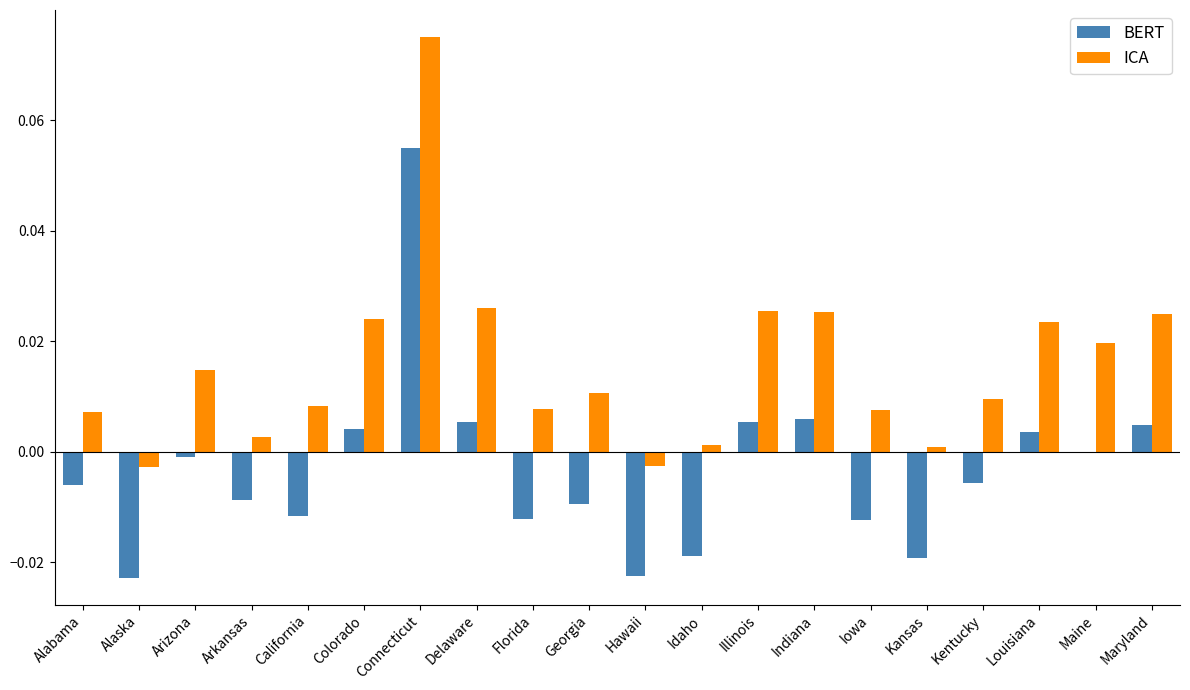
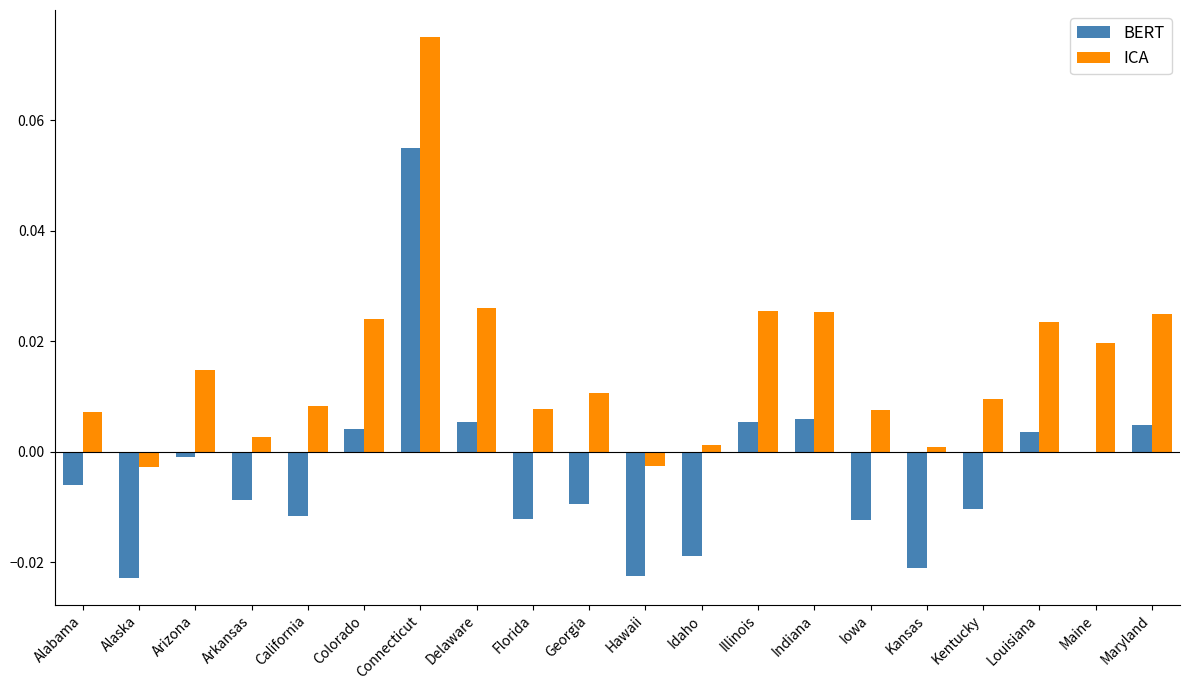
  {
    "BERT": {
      "Alabama": -0.006,
      "Alaska": -0.023,
      "Arizona": -0.001,
      "Arkansas": -0.009,
      "California": -0.012,
      "Colorado": 0.004,
      "Connecticut": 0.055,
      "Delaware": 0.005,
      "Florida": -0.012,
      "Georgia": -0.009,
      "Hawaii": -0.022,
      "Idaho": -0.019,
      "Illinois": 0.005,
      "Indiana": 0.006,
      "Iowa": -0.012,
-     "Kansas": -0.019,
-     "Kentucky": -0.006,
+     "Kansas": -0.021,
+     "Kentucky": -0.010,
      "Louisiana": 0.004,
      "Maryland": 0.005
    },
    "ICA": {
      "Alabama": 0.007,
      "Alaska": -0.003,
      "Arizona": 0.015,
      "Arkansas": 0.003,
      "California": 0.008,
      "Colorado": 0.024,
      "Connecticut": 0.075,
      "Delaware": 0.026,
      "Florida": 0.008,
      "Georgia": 0.011,
      "Hawaii": -0.002,
      "Idaho": 0.001,
      "Illinois": 0.025,
      "Indiana": 0.025,
      "Iowa": 0.008,
      "Kansas": 0.001,
      "Kentucky": 0.010,
      "Louisiana": 0.024,
      "Maine": 0.020,
      "Maryland": 0.025
    }
  }
